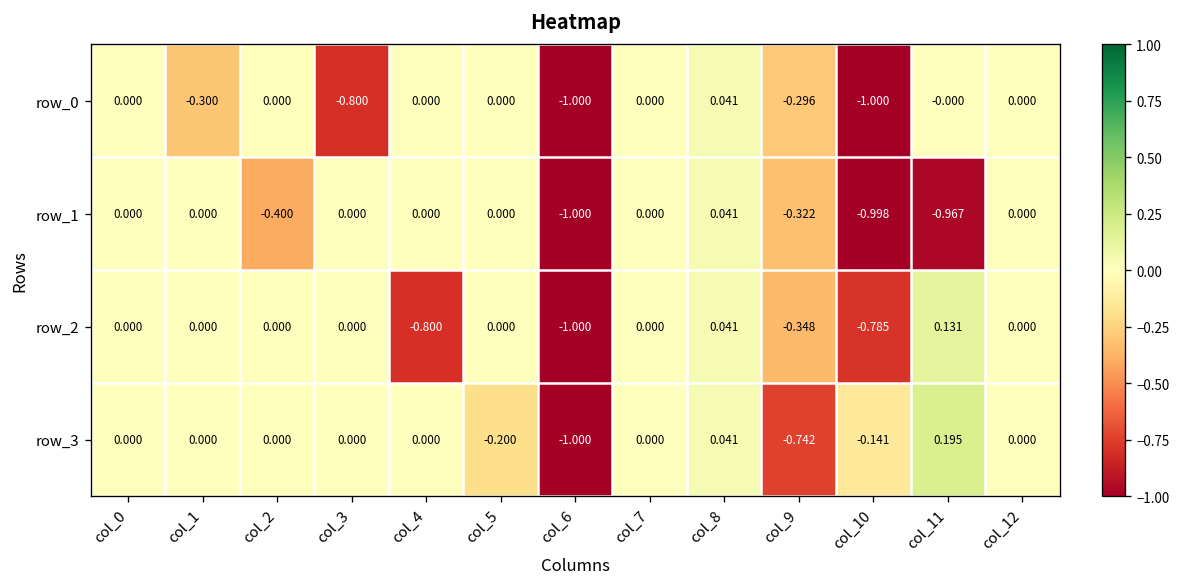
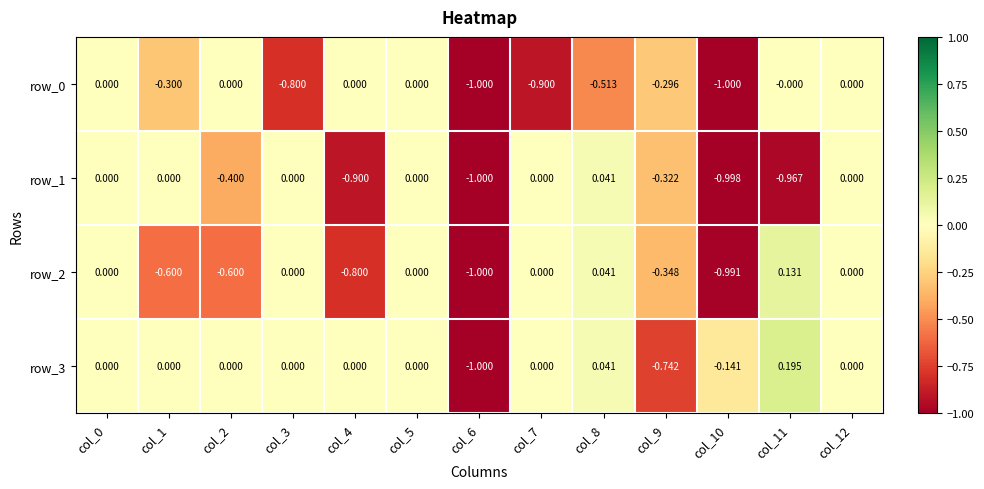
  {
    "row_0": {
      "col_0": 0.000,
      "col_1": -0.300,
      "col_2": 0.000,
      "col_3": -0.800,
      "col_4": 0.000,
      "col_5": 0.000,
      "col_6": -1.000,
-     "col_7": 0.000,
-     "col_8": 0.041,
+     "col_7": -0.900,
+     "col_8": -0.513,
      "col_9": -0.296,
      "col_10": -1.000,
      "col_11": -0.000,
      "col_12": 0.000
    },
    "row_1": {
      "col_0": 0.000,
      "col_1": 0.000,
      "col_2": -0.400,
      "col_3": 0.000,
-     "col_4": 0.000,
+     "col_4": -0.900,
      "col_5": 0.000,
      "col_6": -1.000,
      "col_7": 0.000,
      "col_8": 0.041,
      "col_9": -0.322,
      "col_10": -0.998,
      "col_11": -0.967,
      "col_12": 0.000
    },
    "row_2": {
      "col_0": 0.000,
-     "col_1": 0.000,
-     "col_2": 0.000,
+     "col_1": -0.600,
+     "col_2": -0.600,
      "col_3": 0.000,
      "col_4": -0.800,
      "col_5": 0.000,
      "col_6": -1.000,
      "col_7": 0.000,
      "col_8": 0.041,
      "col_9": -0.348,
-     "col_10": -0.785,
+     "col_10": -0.991,
      "col_11": 0.131,
      "col_12": 0.000
    },
    "row_3": {
      "col_0": 0.000,
      "col_1": 0.000,
      "col_2": 0.000,
      "col_3": 0.000,
      "col_4": 0.000,
-     "col_5": -0.200,
+     "col_5": 0.000,
      "col_6": -1.000,
      "col_7": 0.000,
      "col_8": 0.041,
      "col_9": -0.742,
      "col_10": -0.141,
      "col_11": 0.195,
      "col_12": 0.000
    }
  }
